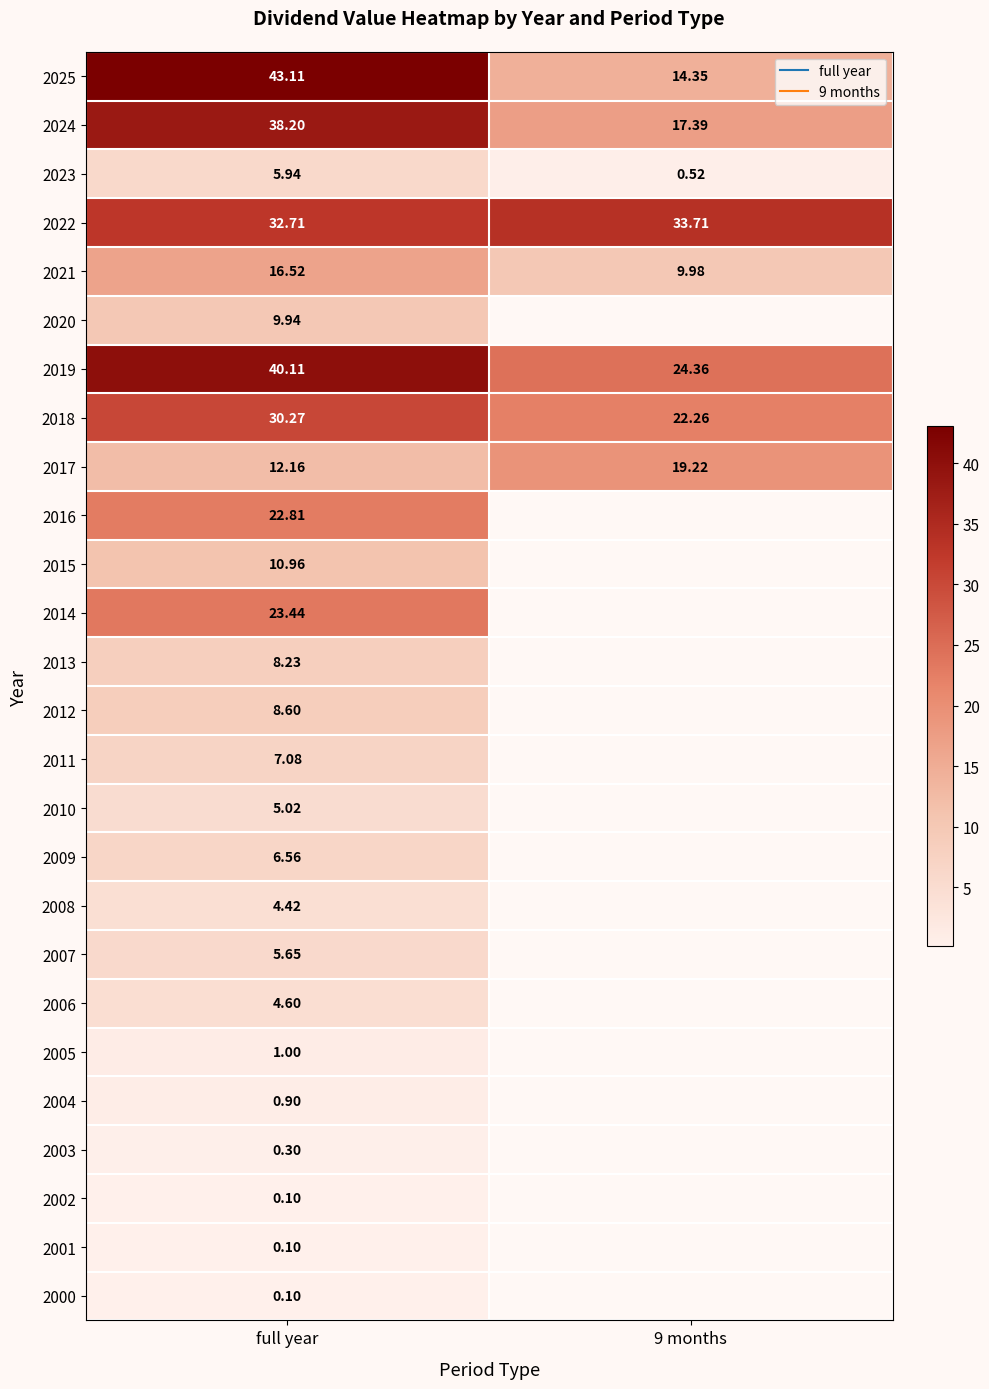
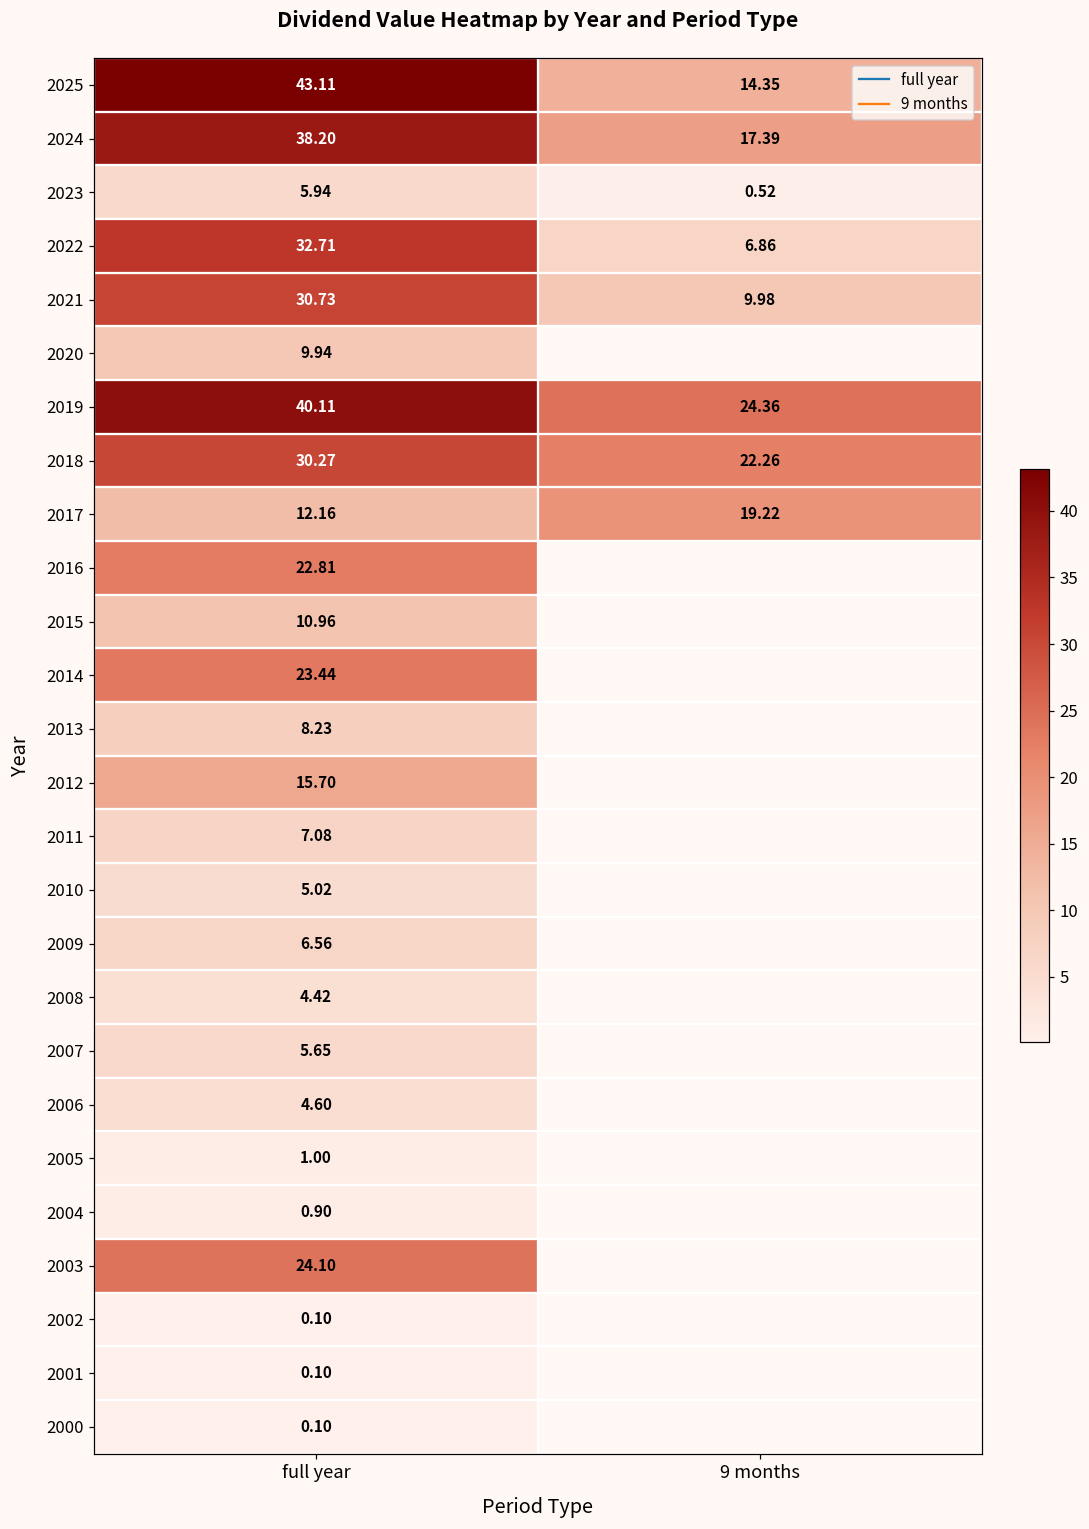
  {
    "2025": {
      "full year": 43.11,
      "9 months": 14.35
    },
    "2024": {
      "full year": 38.20,
      "9 months": 17.39
    },
    "2023": {
      "full year": 5.94,
      "9 months": 0.52
    },
    "2022": {
      "full year": 32.71,
-     "9 months": 33.71
+     "9 months": 6.86
    },
    "2021": {
-     "full year": 16.52,
+     "full year": 30.73,
      "9 months": 9.98
    },
    "2020": {
      "full year": 9.94
    },
    "2019": {
      "full year": 40.11,
      "9 months": 24.36
    },
    "2018": {
      "full year": 30.27,
      "9 months": 22.26
    },
    "2017": {
      "full year": 12.16,
      "9 months": 19.22
    },
    "2016": {
      "full year": 22.81
    },
    "2015": {
      "full year": 10.96
    },
    "2014": {
      "full year": 23.44
    },
    "2013": {
      "full year": 8.23
    },
    "2012": {
-     "full year": 8.60
+     "full year": 15.70
    },
    "2011": {
      "full year": 7.08
    },
    "2010": {
      "full year": 5.02
    },
    "2009": {
      "full year": 6.56
    },
    "2008": {
      "full year": 4.42
    },
    "2007": {
      "full year": 5.65
    },
    "2006": {
      "full year": 4.60
    },
    "2005": {
      "full year": 1.00
    },
    "2004": {
      "full year": 0.90
    },
    "2003": {
-     "full year": 0.30
+     "full year": 24.10
    },
    "2002": {
      "full year": 0.10
    },
    "2001": {
      "full year": 0.10
    },
    "2000": {
      "full year": 0.10
    }
  }
